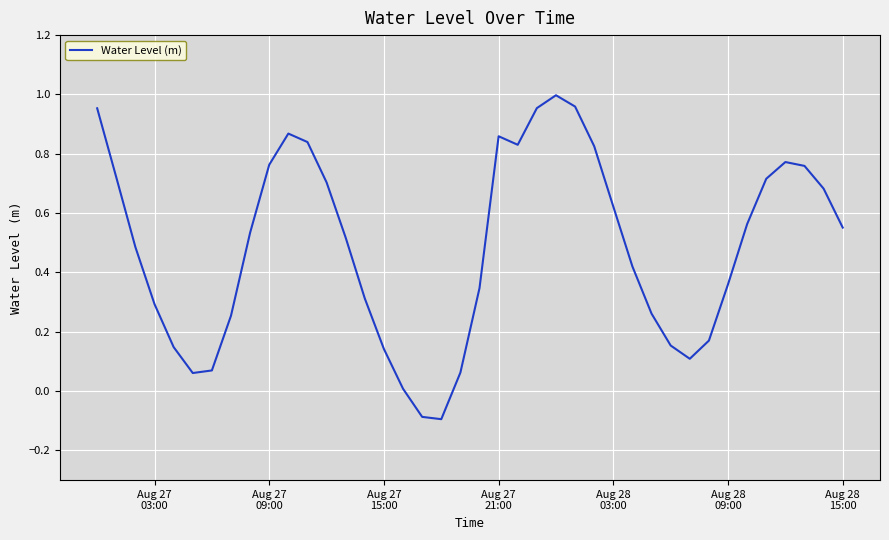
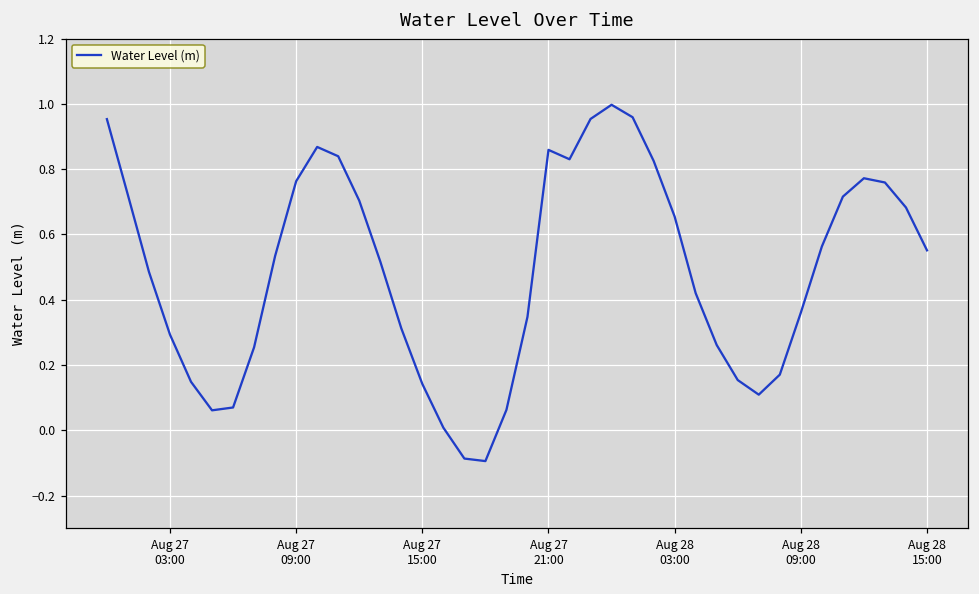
  {
    "Aug 27 03:00": 0.29,
    "Aug 27 09:00": 0.76,
    "Aug 27 15:00": 0.14,
    "Aug 27 21:00": 0.86,
-   "Aug 28 03:00": 0.62,
+   "Aug 28 03:00": 0.65,
    "Aug 28 09:00": 0.36,
    "Aug 28 15:00": 0.55
  }
